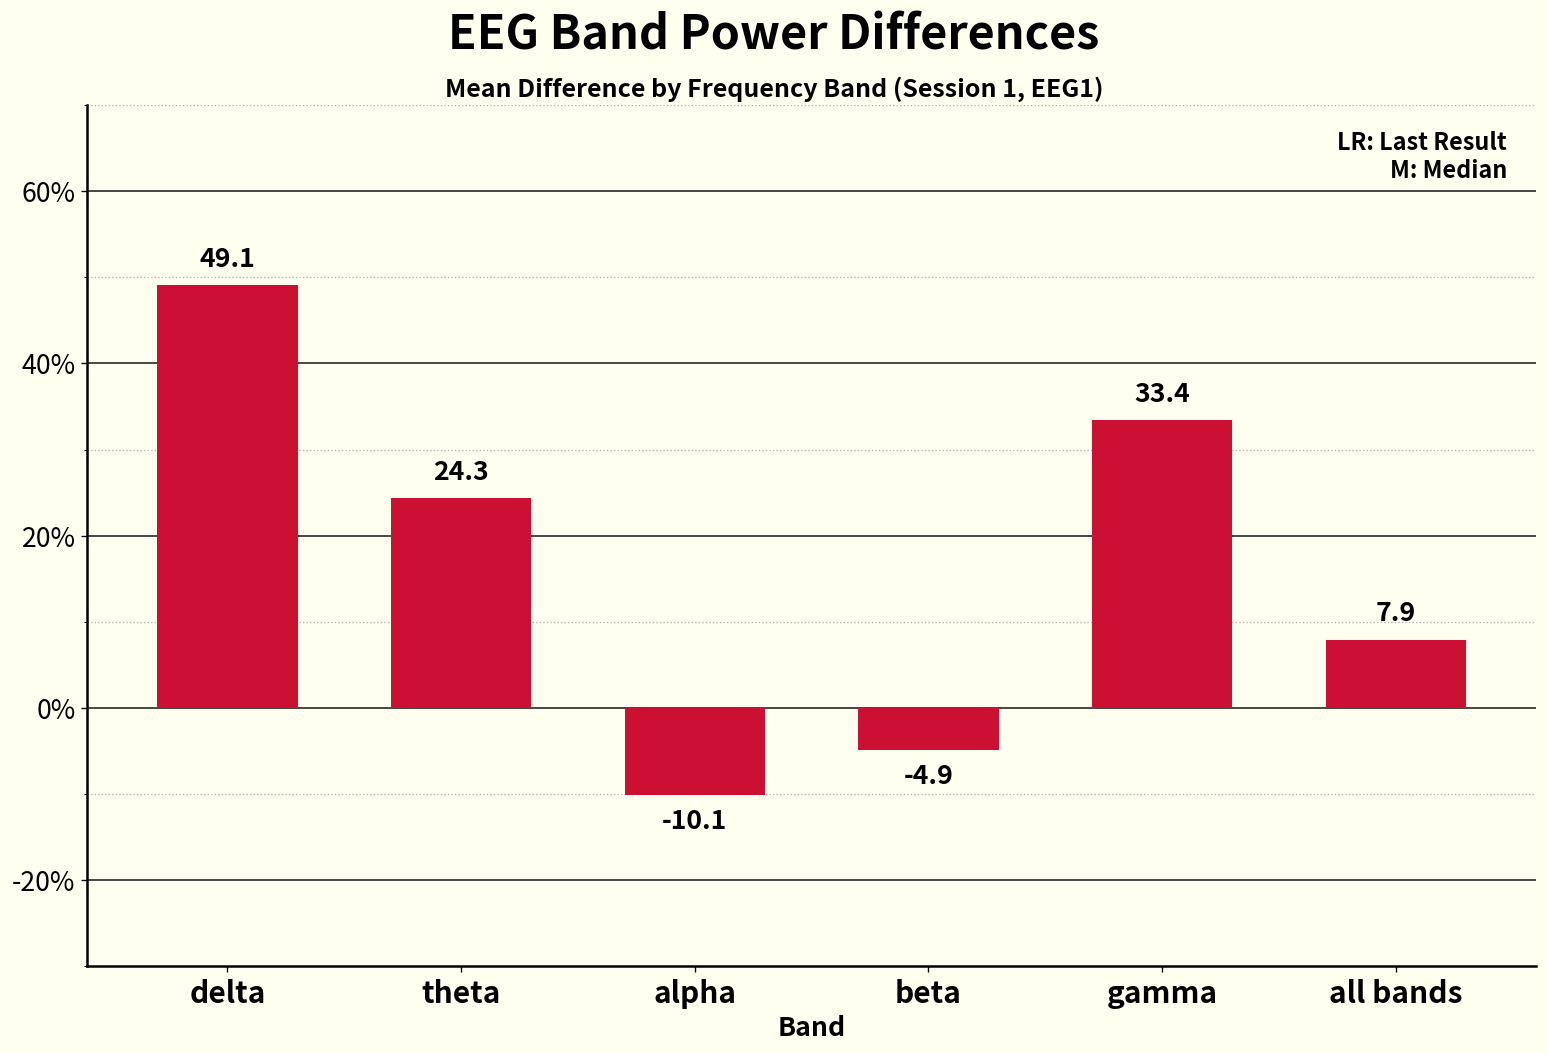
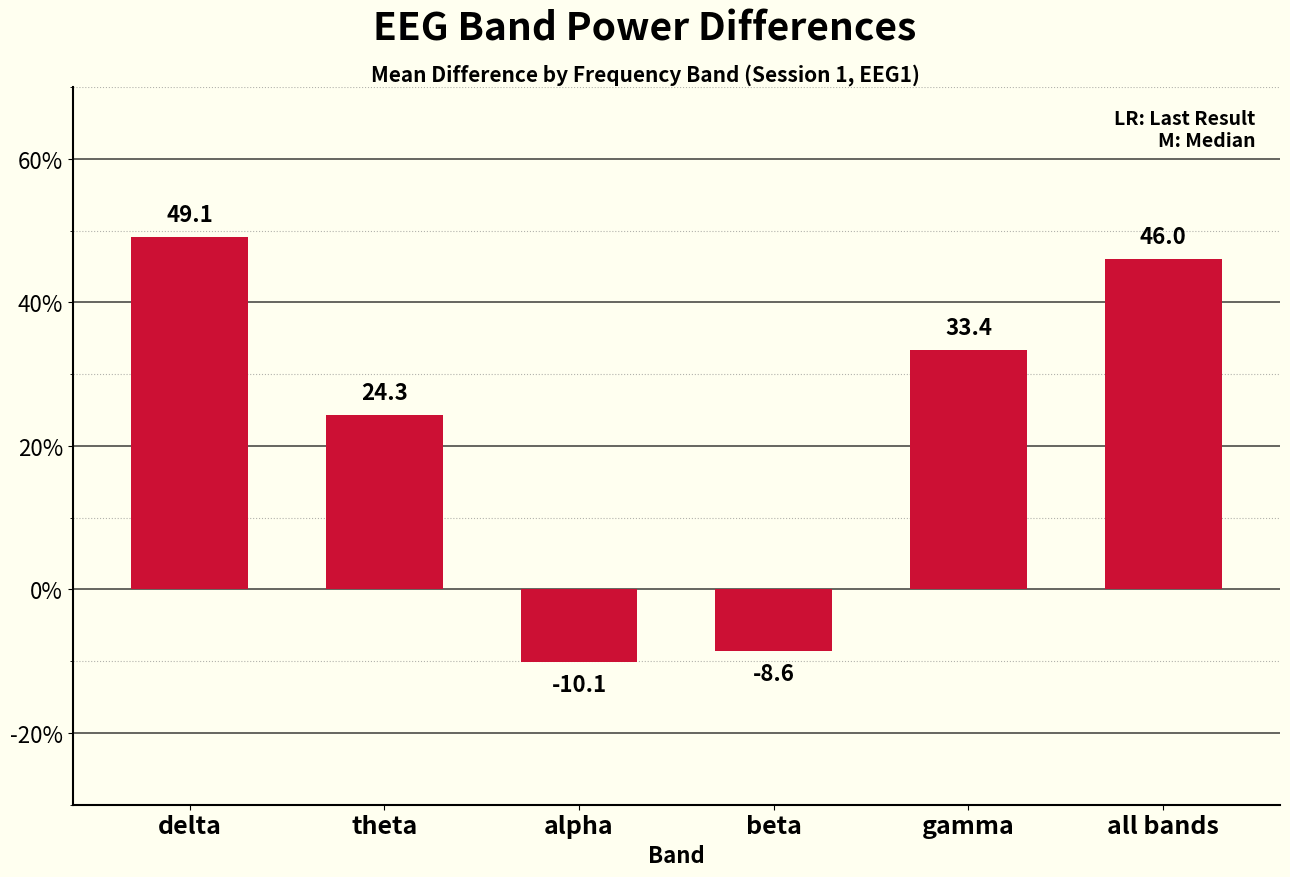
  {
    "delta": 49.1,
    "theta": 24.3,
    "alpha": -10.1,
-   "beta": -4.9,
+   "beta": -8.6,
    "gamma": 33.4,
-   "all bands": 7.9
+   "all bands": 46.0
  }
